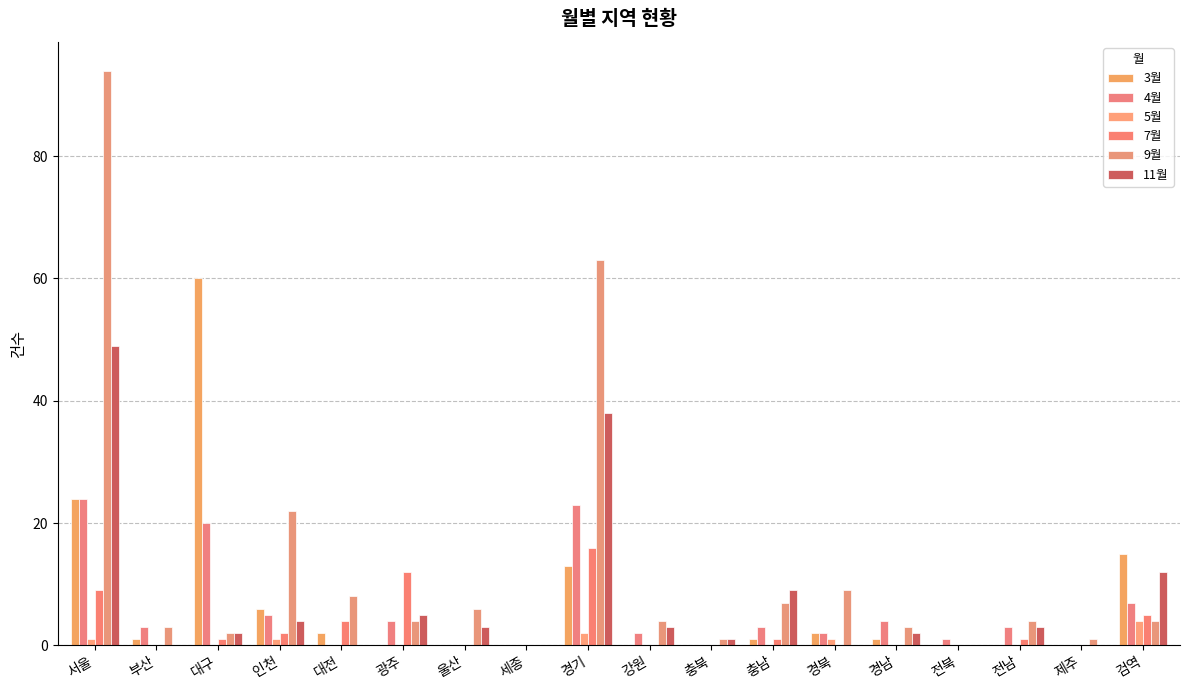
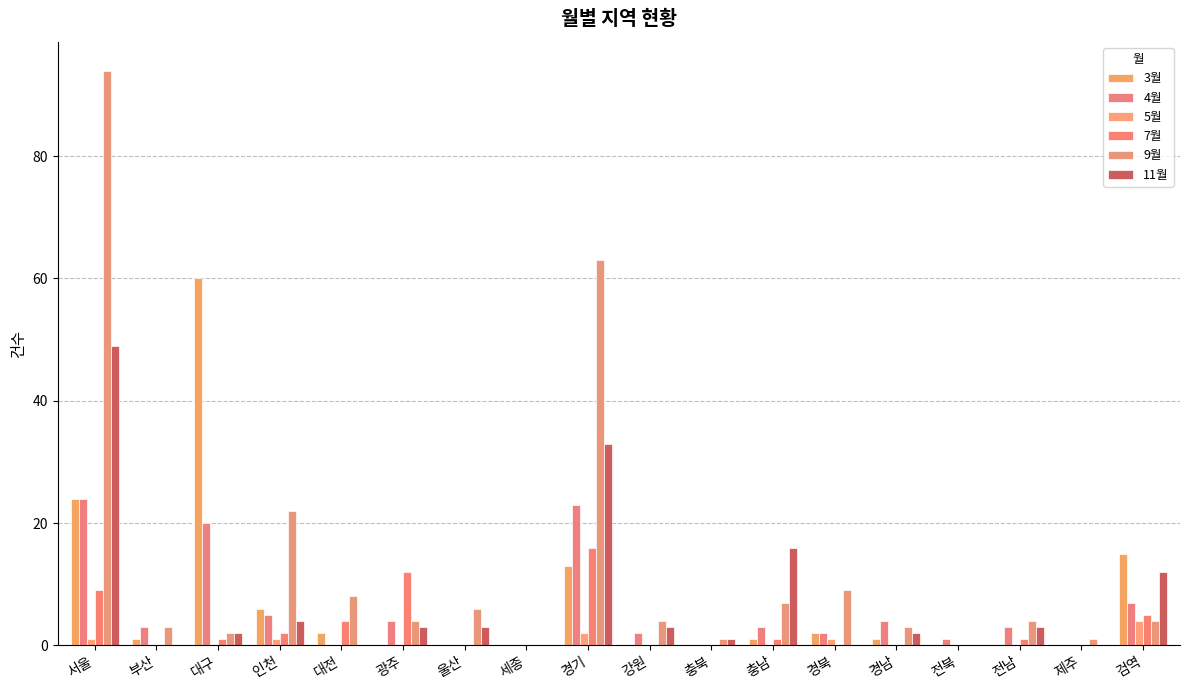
  {
    "11월": {
      "서울": 49,
      "부산": 0,
      "대구": 2,
      "인천": 4,
      "대전": 0,
-     "광주": 5,
+     "광주": 3,
      "울산": 3,
      "세종": 0,
-     "경기": 38,
+     "경기": 33,
      "강원": 3,
      "충북": 1,
-     "충남": 9,
+     "충남": 16,
      "경북": 0,
      "경남": 2,
      "전북": 0,
      "전남": 3,
      "제주": 0,
      "검역": 12
    }
  }
